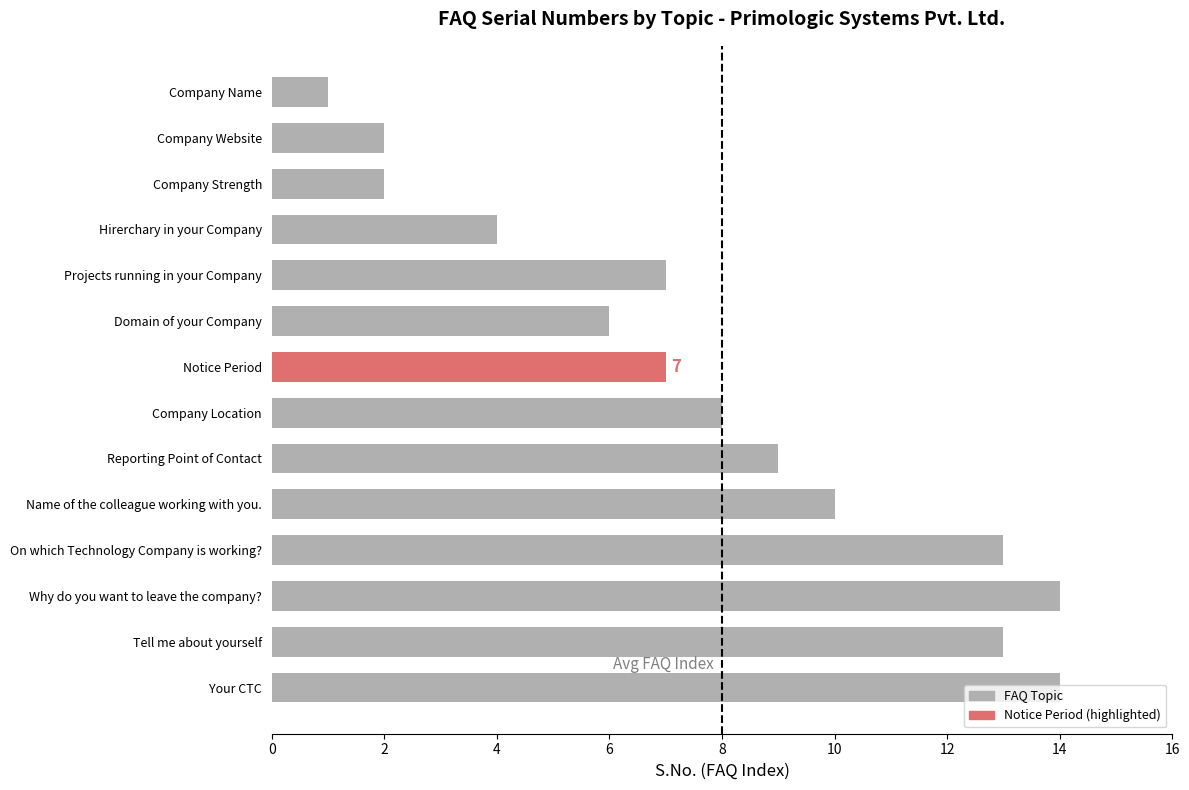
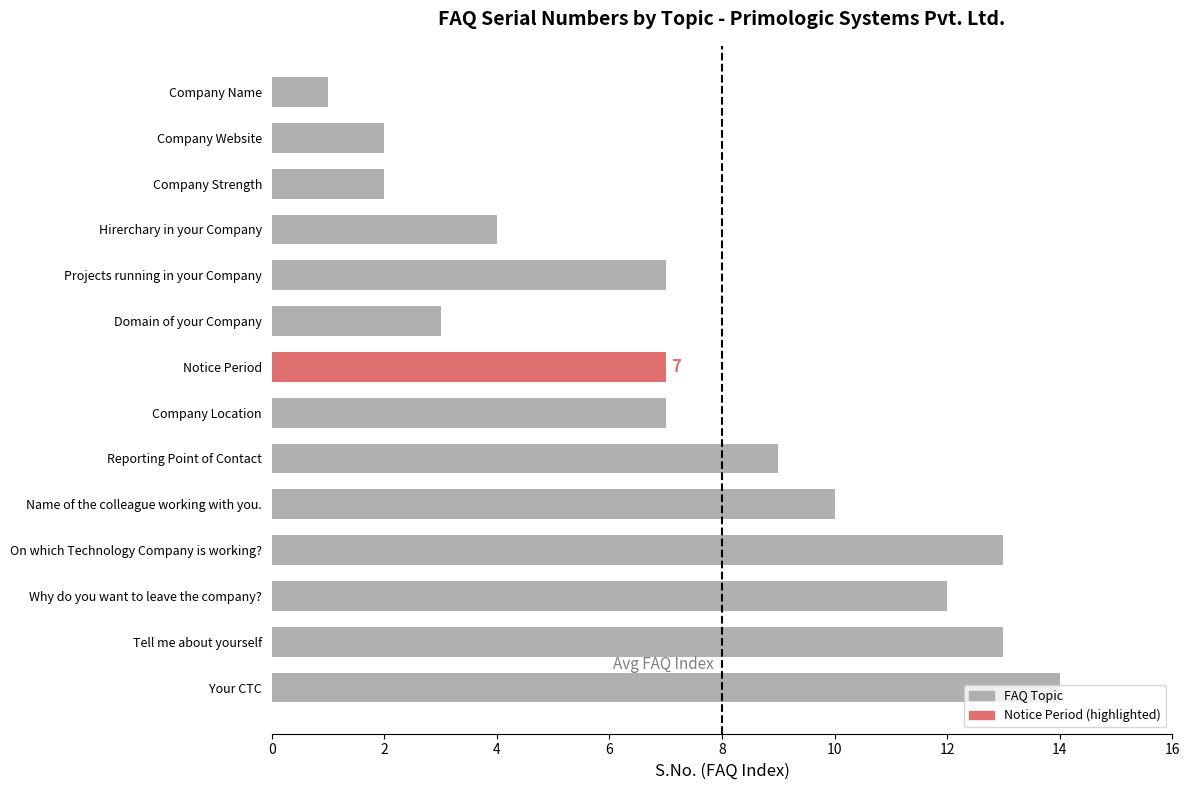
  {
    "Company Name": 1,
    "Company Website": 2,
    "Company Strength": 2,
    "Hirerchary in your Company": 4,
    "Projects running in your Company": 7,
-   "Domain of your Company": 6,
-   "Company Location": 8,
+   "Domain of your Company": 3,
+   "Company Location": 7,
    "Reporting Point of Contact": 9,
    "Name of the colleague working with you.": 10,
    "On which Technology Company is working?": 13,
-   "Why do you want to leave the company?": 14,
+   "Why do you want to leave the company?": 12,
    "Tell me about yourself": 13
  }
